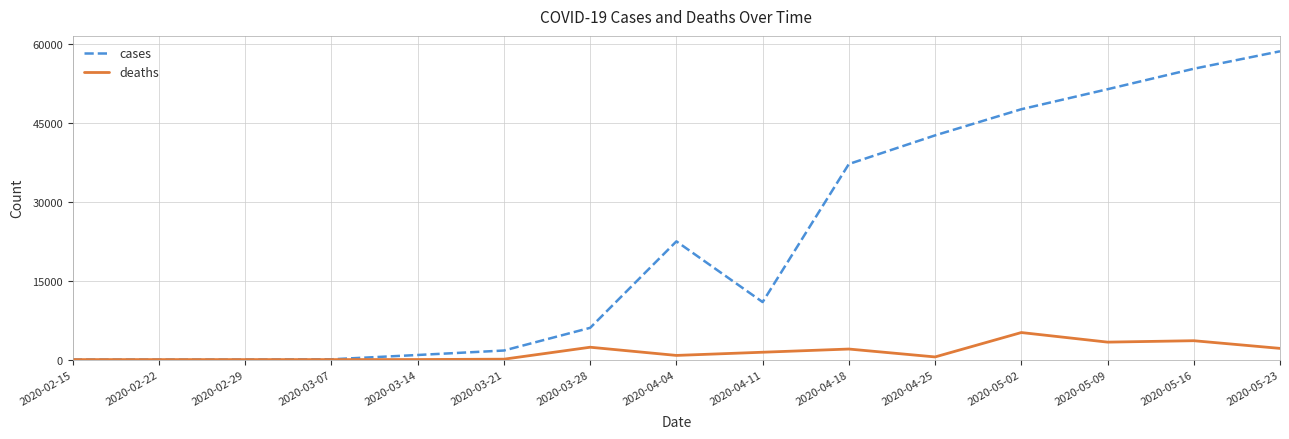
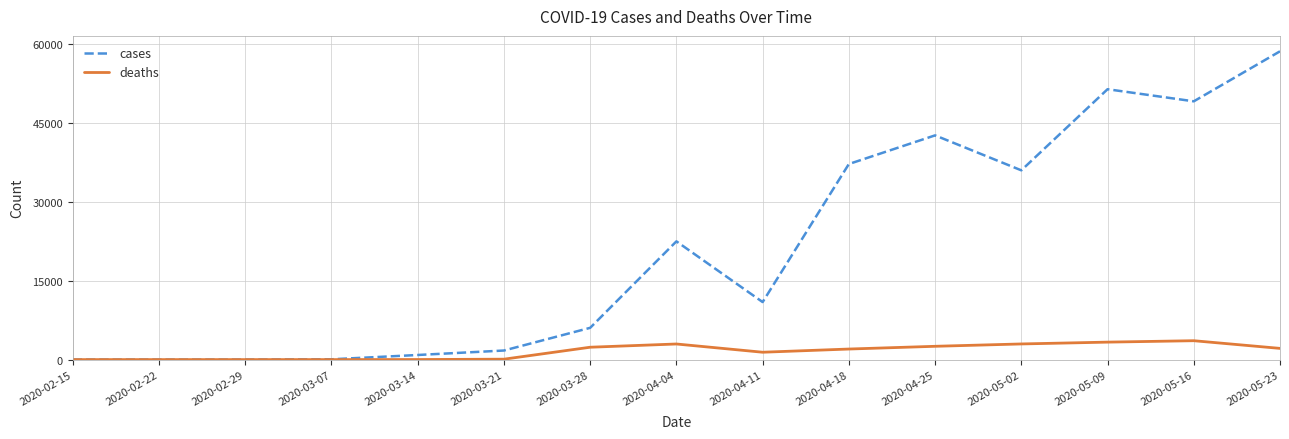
  {
    "cases": {
      "2020-03-14": 1000,
      "2020-03-21": 2000,
      "2020-03-28": 6000,
      "2020-04-04": 22000,
      "2020-04-11": 11000,
      "2020-04-18": 37000,
      "2020-04-25": 43000,
-     "2020-05-02": 48000,
+     "2020-05-02": 36000,
      "2020-05-09": 51000,
-     "2020-05-16": 55000,
+     "2020-05-16": 49000,
      "2020-05-23": 59000
    },
    "deaths": {
      "2020-03-14": 0,
      "2020-03-21": 0,
      "2020-03-28": 2000,
-     "2020-04-04": 1000,
+     "2020-04-04": 3000,
      "2020-04-11": 1000,
      "2020-04-18": 2000,
-     "2020-04-25": 1000,
-     "2020-05-02": 5000,
+     "2020-04-25": 3000,
+     "2020-05-02": 3000,
      "2020-05-09": 3000,
      "2020-05-16": 4000,
      "2020-05-23": 2000
    }
  }
